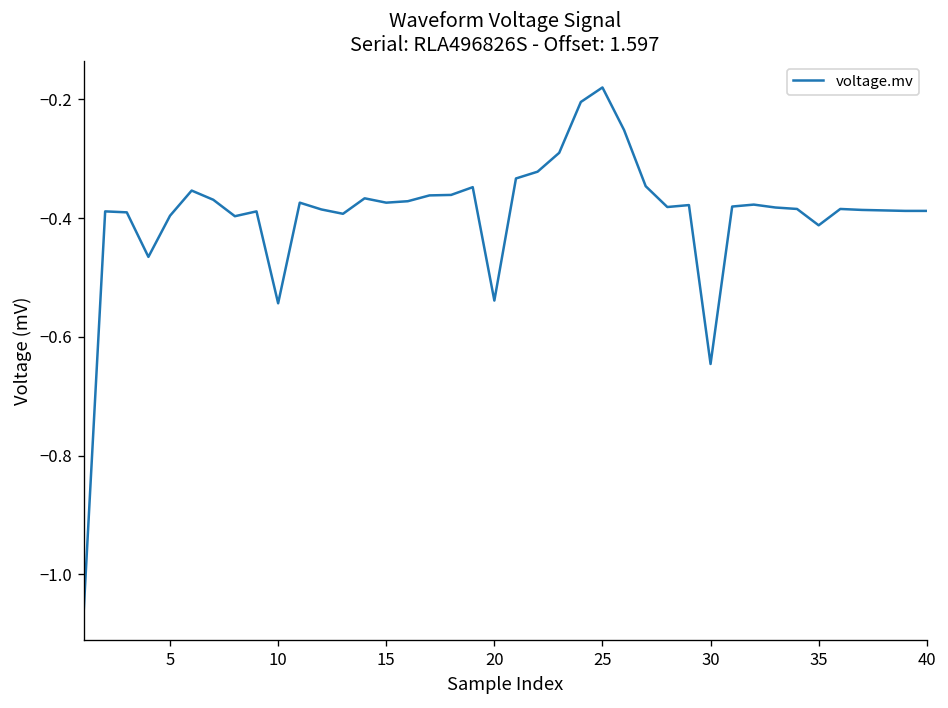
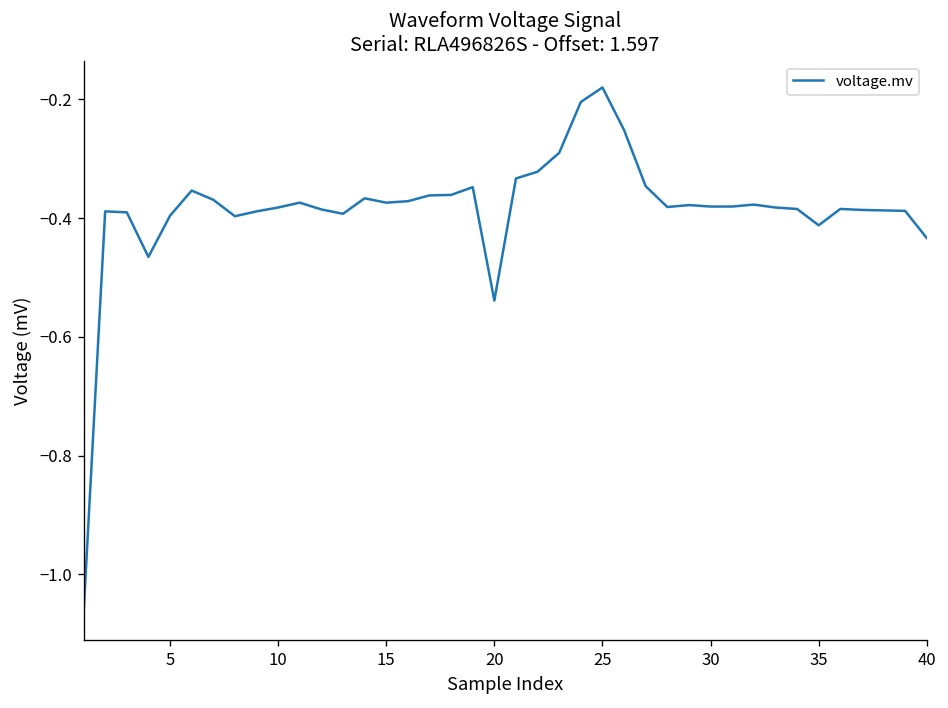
  {
    "5": -0.40,
-   "10": -0.54,
+   "10": -0.38,
    "15": -0.37,
    "20": -0.54,
    "25": -0.18,
-   "30": -0.65,
+   "30": -0.38,
    "35": -0.41,
-   "40": -0.39
+   "40": -0.43
  }
